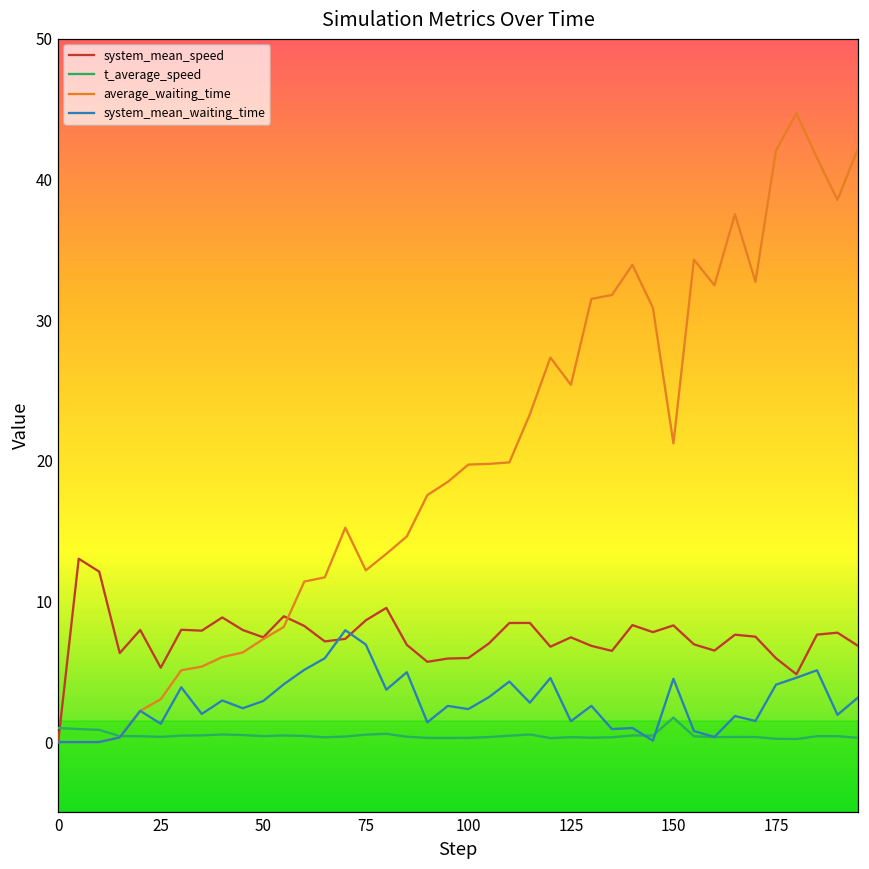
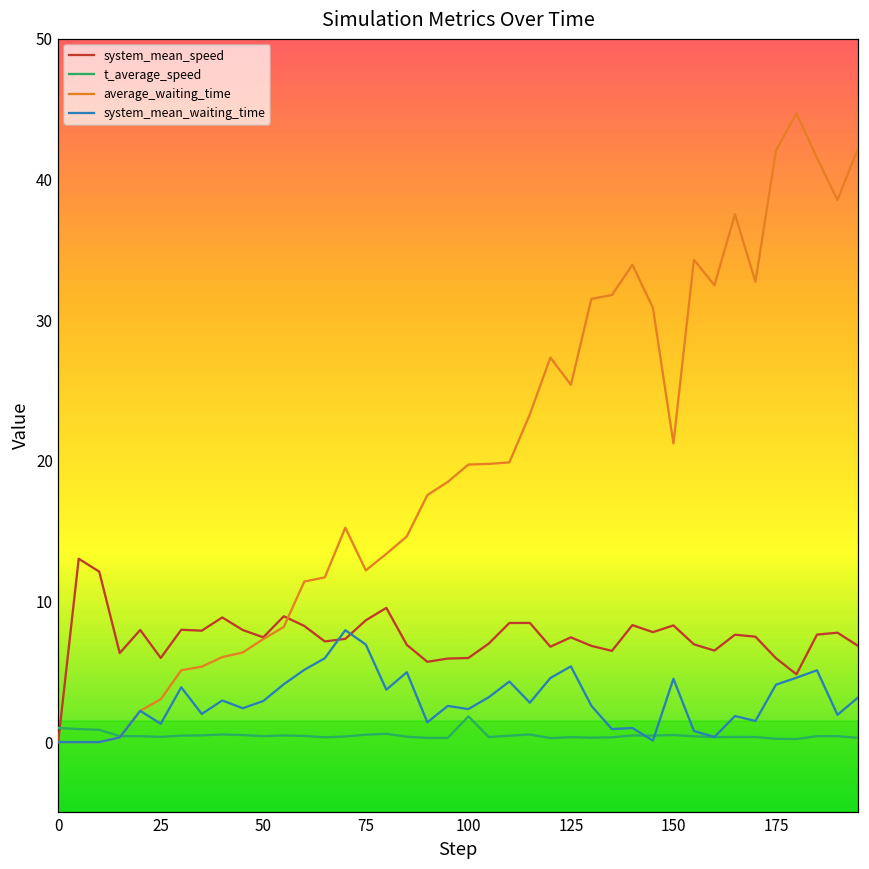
  {
    "system_mean_speed": {
-     "25": 5.3,
+     "25": 6.0,
      "75": 8.7,
      "100": 6.0,
      "125": 7.4,
      "150": 8.3,
      "175": 6.0
    },
    "t_average_speed": {
      "0": 1.0,
      "25": 0.4,
      "50": 0.4,
      "75": 0.5,
-     "100": 0.3,
+     "100": 1.8,
      "125": 0.3,
-     "150": 1.7,
+     "150": 0.5,
      "175": 0.2
    },
    "average_waiting_time": {
      "25": 3.0,
      "75": 12.2,
      "100": 19.7,
      "125": 25.4,
      "150": 21.2,
      "175": 42.1
    },
    "system_mean_waiting_time": {
      "25": 1.3,
      "50": 2.9,
      "75": 6.9,
      "100": 2.3,
-     "125": 1.5,
+     "125": 5.4,
      "150": 4.5,
      "175": 4.1
    }
  }
